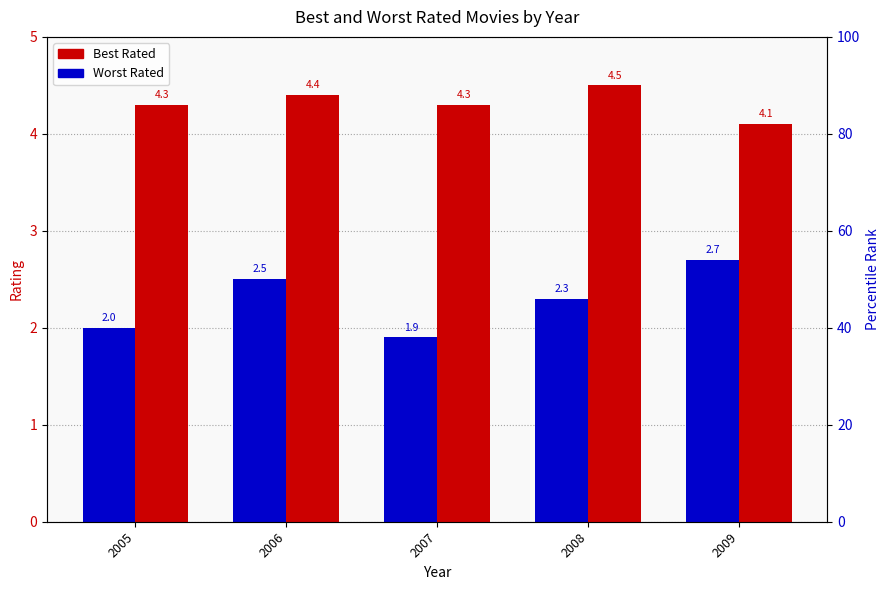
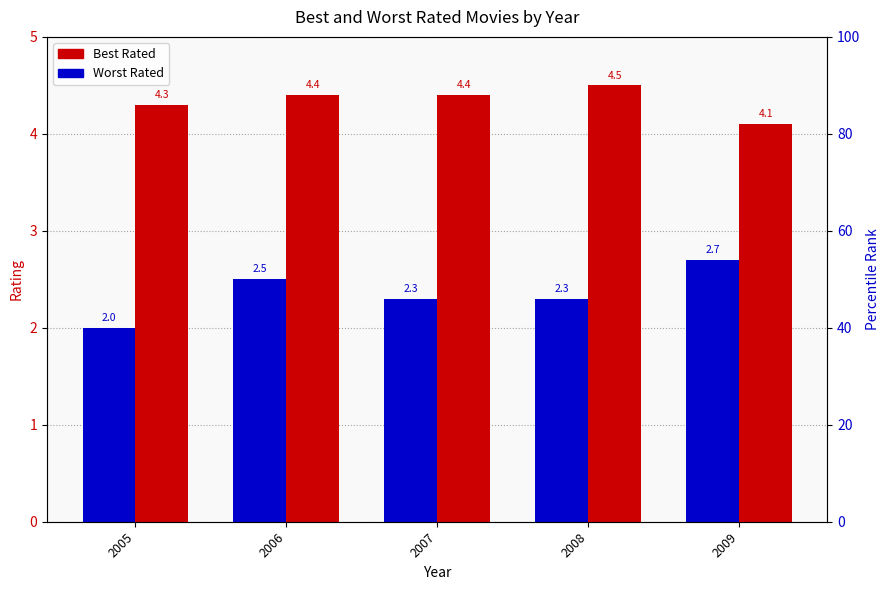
  {
    "Best Rated": {
      "2005": 4.3,
      "2006": 4.4,
-     "2007": 4.3,
+     "2007": 4.4,
      "2008": 4.5,
      "2009": 4.1
    },
    "Worst Rated": {
      "2005": 2.0,
      "2006": 2.5,
-     "2007": 1.9,
+     "2007": 2.3,
      "2008": 2.3,
      "2009": 2.7
    }
  }
